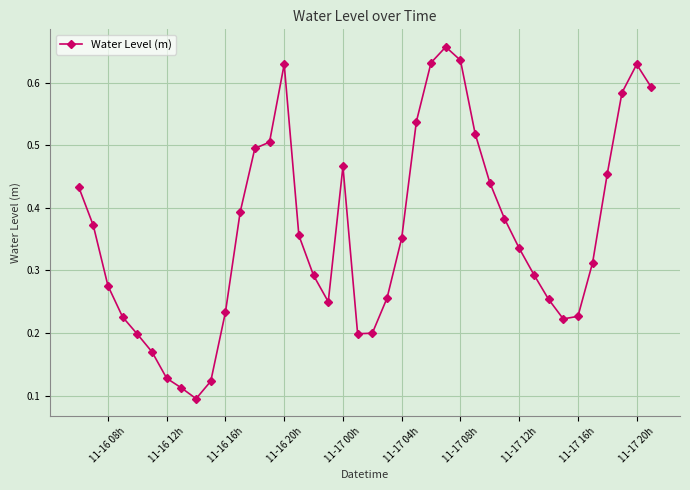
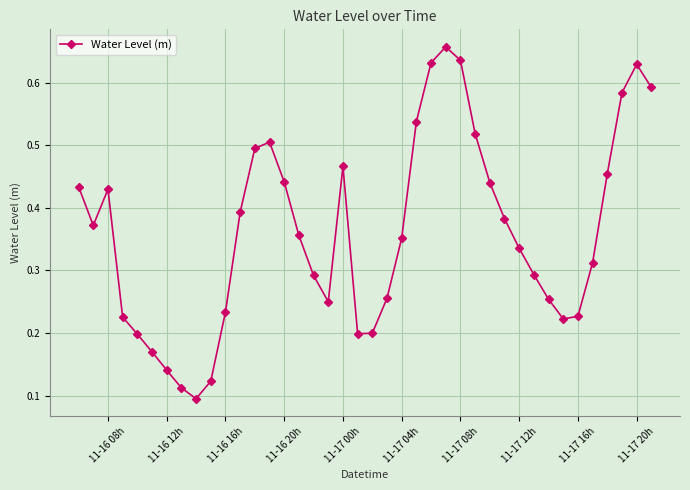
  {
-   "11-16 08h": 0.28,
-   "11-16 12h": 0.13,
+   "11-16 08h": 0.43,
+   "11-16 12h": 0.14,
    "11-16 16h": 0.23,
-   "11-16 20h": 0.63,
+   "11-16 20h": 0.44,
    "11-17 00h": 0.47,
    "11-17 04h": 0.35,
    "11-17 08h": 0.64,
    "11-17 12h": 0.34,
    "11-17 16h": 0.23,
    "11-17 20h": 0.63
  }
